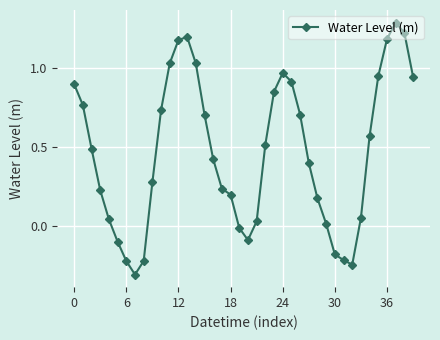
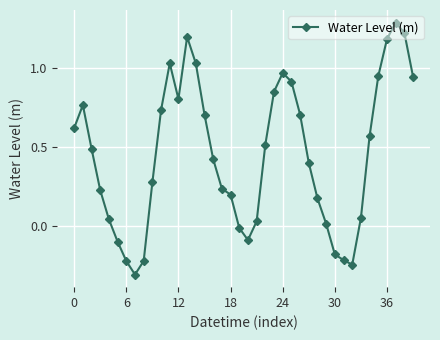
  {
-   "0": 0.90,
+   "0": 0.62,
    "6": -0.22,
-   "12": 1.17,
+   "12": 0.80,
    "18": 0.20,
    "24": 0.97,
    "30": -0.18
  }
